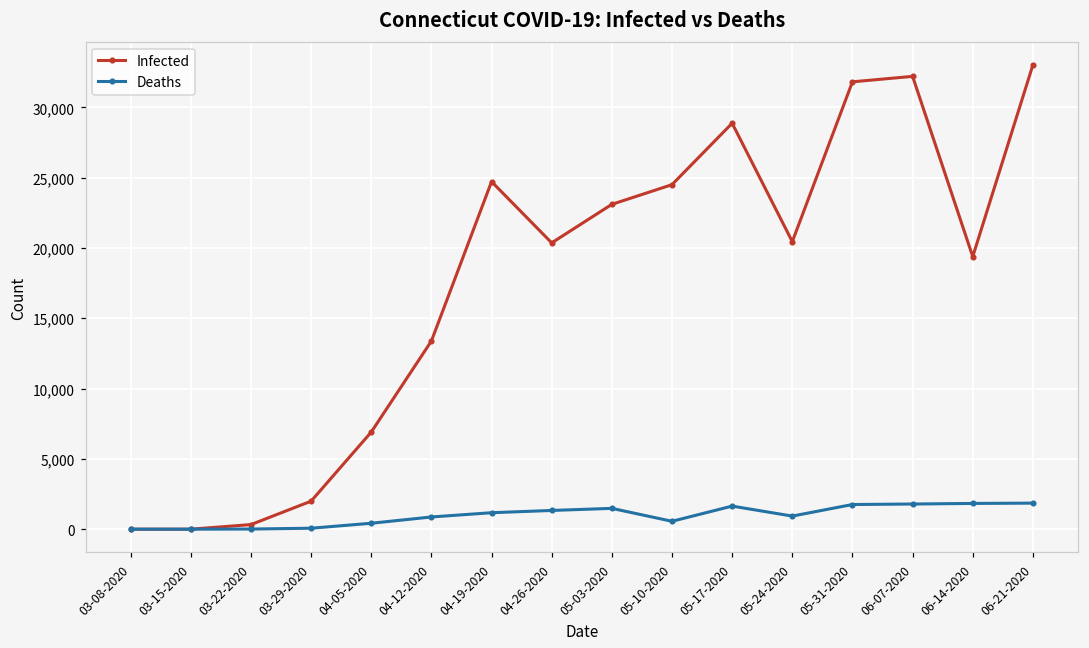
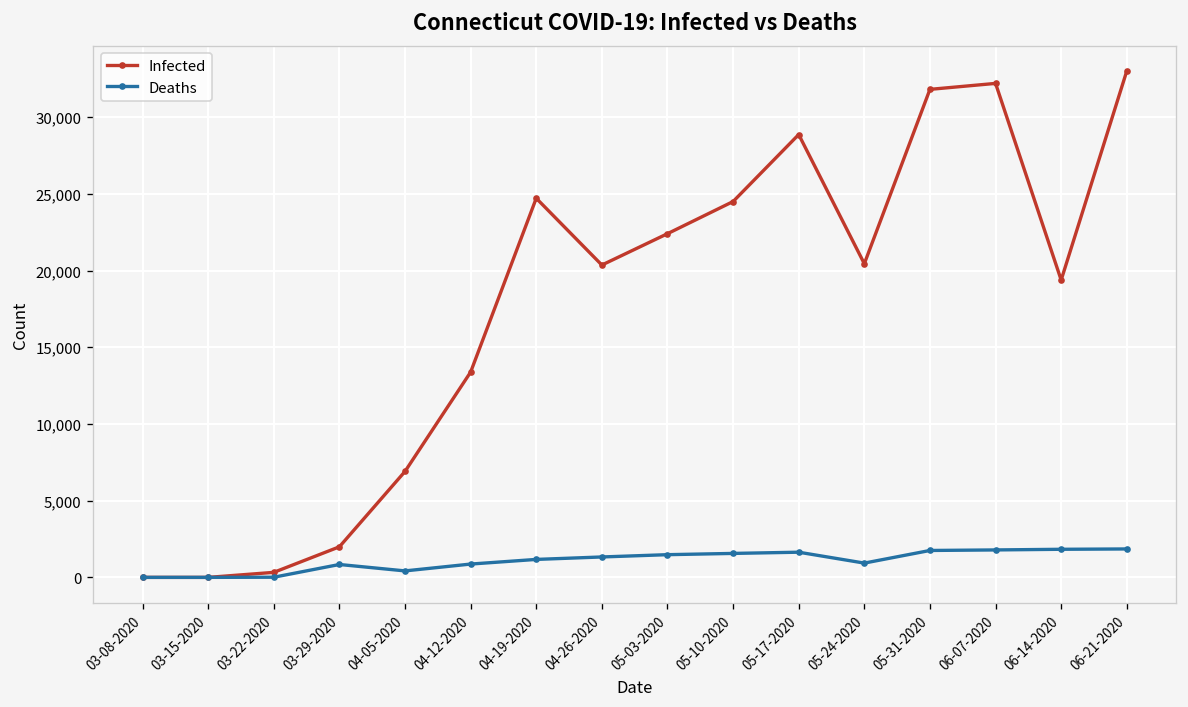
  {
    "Infected": {
      "03-22-2020": "300",
      "03-29-2020": "2,000",
      "04-05-2020": "6,900",
      "04-12-2020": "13,400",
      "04-19-2020": "24,700",
      "04-26-2020": "20,400",
-     "05-03-2020": "23,100",
+     "05-03-2020": "22,400",
      "05-10-2020": "24,500",
      "05-17-2020": "28,900",
      "05-24-2020": "20,400",
      "05-31-2020": "31,800",
      "06-07-2020": "32,200",
      "06-14-2020": "19,400",
      "06-21-2020": "33,000"
    },
    "Deaths": {
      "03-22-2020": "0",
-     "03-29-2020": "100",
+     "03-29-2020": "800",
      "04-05-2020": "400",
      "04-12-2020": "900",
      "04-19-2020": "1,200",
      "04-26-2020": "1,300",
      "05-03-2020": "1,500",
-     "05-10-2020": "600",
+     "05-10-2020": "1,600",
      "05-17-2020": "1,600",
      "05-24-2020": "900",
      "05-31-2020": "1,800",
      "06-07-2020": "1,800",
      "06-14-2020": "1,800",
      "06-21-2020": "1,900"
    }
  }
